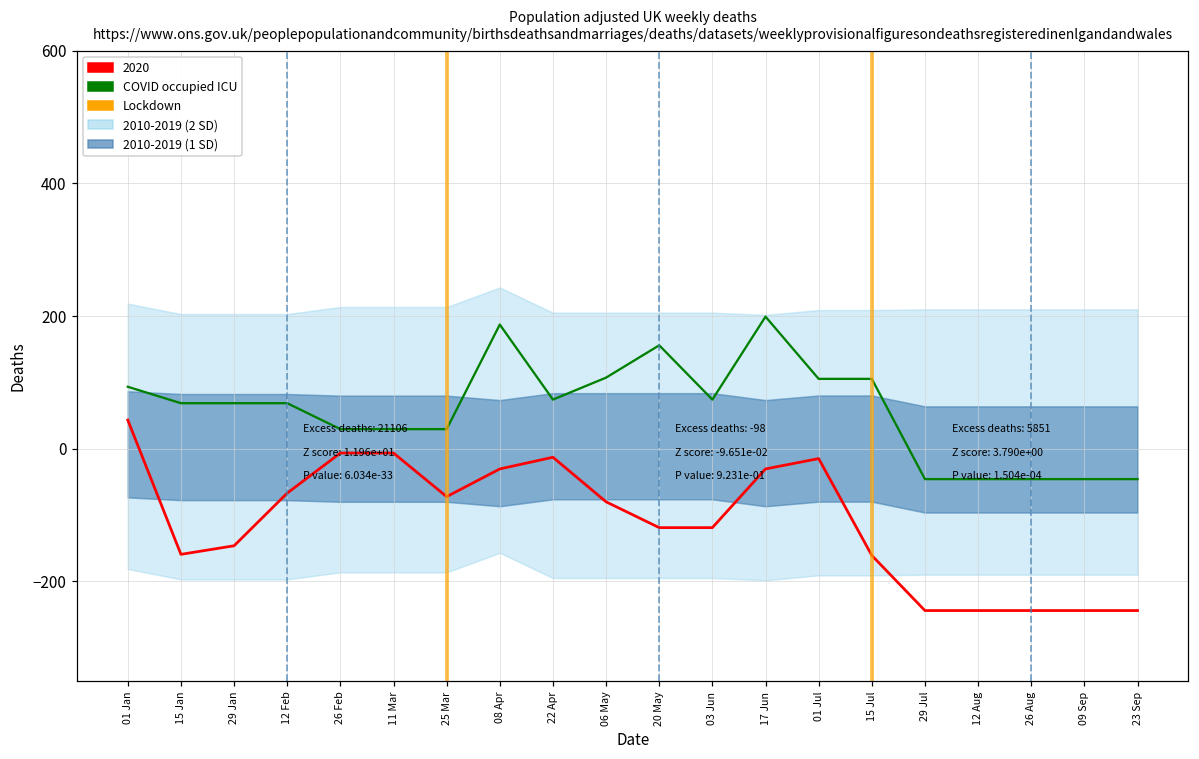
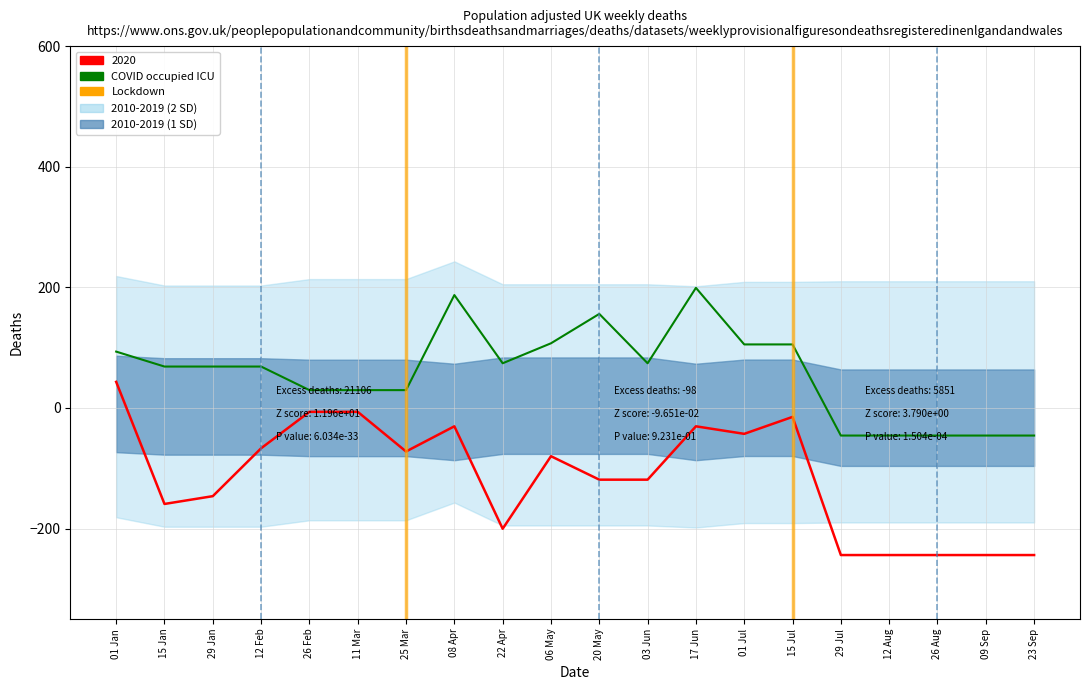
  {
    "2020": {
      "01 Jan": 40,
      "15 Jan": -160,
      "29 Jan": -150,
      "12 Feb": -70,
      "25 Mar": -70,
      "08 Apr": -30,
-     "22 Apr": -10,
+     "22 Apr": -200,
      "06 May": -80,
      "20 May": -120,
      "03 Jun": -120,
-     "01 Jul": -10,
-     "15 Jul": -160,
+     "01 Jul": -40,
+     "15 Jul": -10,
      "29 Jul": -240,
      "12 Aug": -240,
      "26 Aug": -240,
      "09 Sep": -240,
      "23 Sep": -240
    },
    "COVID occupied ICU": {
      "01 Jan": 90,
      "15 Jan": 70,
      "29 Jan": 70,
      "12 Feb": 70,
      "25 Mar": 30,
      "08 Apr": 190,
      "22 Apr": 70,
      "06 May": 110,
      "20 May": 160,
      "03 Jun": 70,
      "01 Jul": 110,
      "15 Jul": 110,
      "29 Jul": -50,
      "09 Sep": -50,
      "23 Sep": -50
    }
  }
